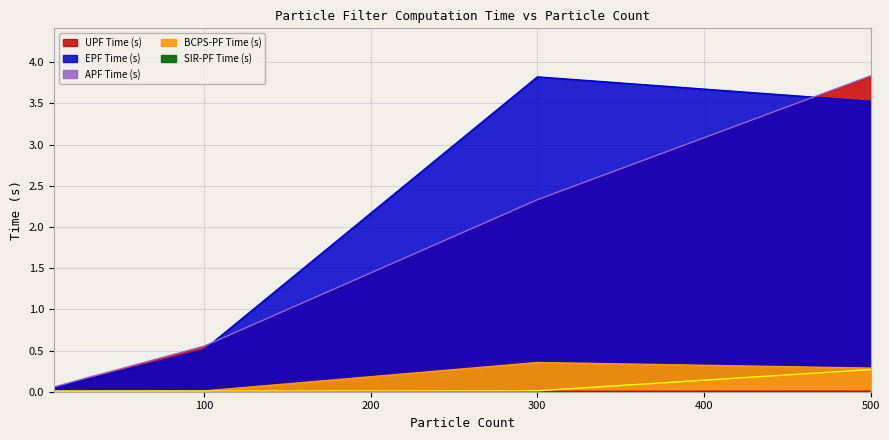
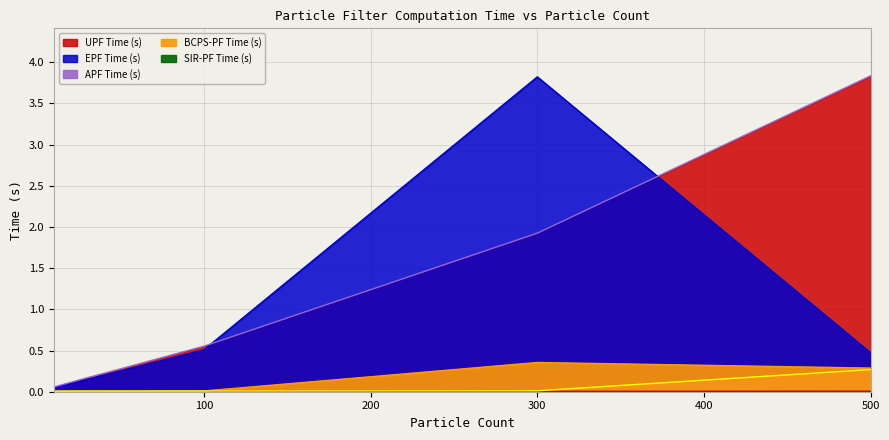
  {
    "UPF Time (s)": {
      "100": 0.6,
-     "300": 2.3,
+     "300": 1.9,
      "500": 3.8
    },
    "SIR-PF Time (s)": {
      "500": 0.0
    },
    "EPF Time (s)": {
      "100": 0.5,
      "300": 3.8,
-     "500": 3.5
+     "500": 0.5
    },
    "BCPS-PF Time (s)": {
      "300": 0.4
    }
  }
